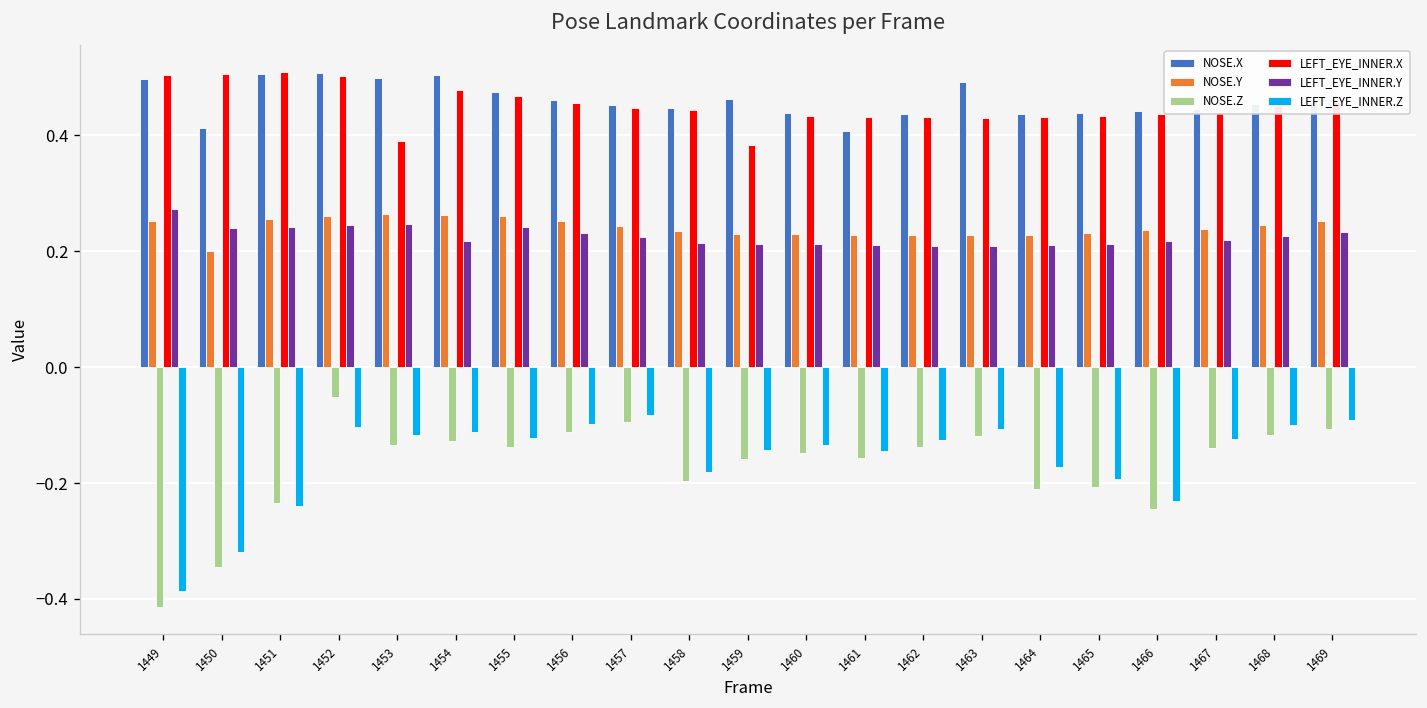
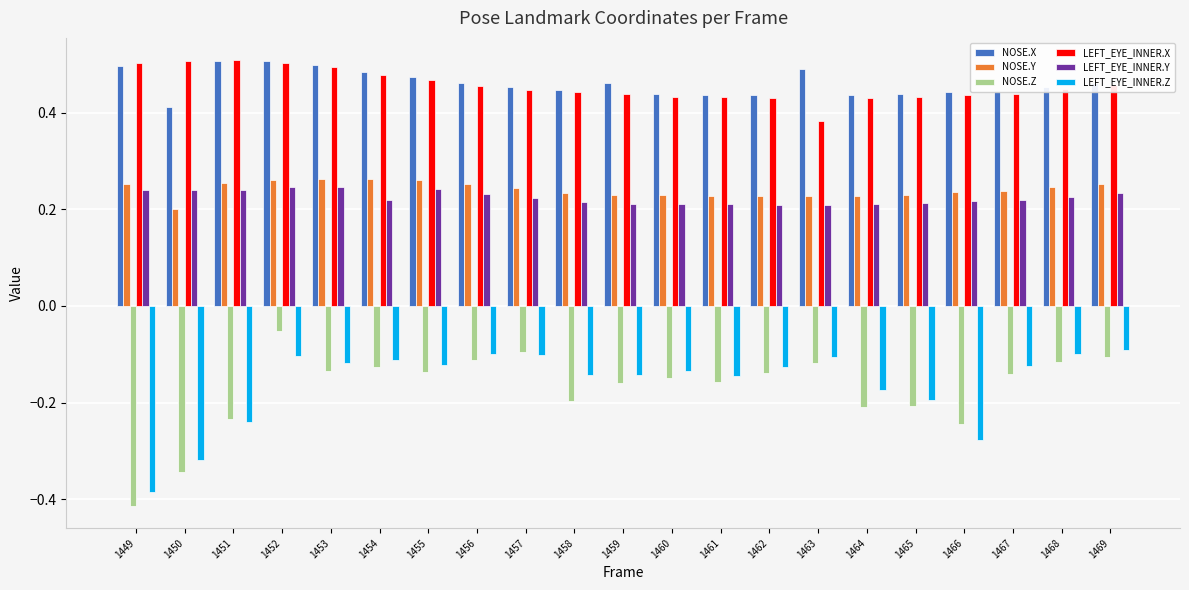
  {
    "NOSE.X": {
      "1449": 0.50,
      "1450": 0.41,
      "1451": 0.51,
      "1452": 0.51,
      "1453": 0.50,
-     "1454": 0.50,
+     "1454": 0.48,
      "1455": 0.47,
      "1456": 0.46,
      "1457": 0.45,
      "1458": 0.45,
      "1459": 0.46,
      "1460": 0.44,
-     "1461": 0.41,
+     "1461": 0.44,
      "1462": 0.44,
      "1463": 0.49,
      "1464": 0.44,
      "1465": 0.44,
      "1466": 0.44
    },
    "NOSE.Y": {
      "1449": 0.25,
      "1450": 0.20,
      "1451": 0.25,
      "1452": 0.26,
      "1453": 0.26,
      "1454": 0.26,
      "1455": 0.26,
      "1456": 0.25,
      "1457": 0.24,
      "1458": 0.23,
      "1459": 0.23,
      "1460": 0.23,
      "1461": 0.23,
      "1462": 0.23,
      "1463": 0.23,
      "1464": 0.23,
      "1465": 0.23,
      "1466": 0.24,
      "1467": 0.24,
      "1468": 0.25,
      "1469": 0.25
    },
    "NOSE.Z": {
      "1449": -0.41,
      "1450": -0.34,
      "1451": -0.24,
      "1452": -0.05,
      "1453": -0.13,
      "1454": -0.13,
      "1455": -0.14,
      "1456": -0.11,
      "1457": -0.10,
      "1458": -0.20,
      "1459": -0.16,
      "1460": -0.15,
      "1461": -0.16,
      "1462": -0.14,
      "1463": -0.12,
      "1464": -0.21,
      "1465": -0.21,
      "1466": -0.25,
      "1467": -0.14,
      "1468": -0.12,
      "1469": -0.11
    },
    "LEFT_EYE_INNER.X": {
      "1449": 0.50,
      "1450": 0.51,
      "1451": 0.51,
      "1452": 0.50,
-     "1453": 0.39,
+     "1453": 0.49,
      "1454": 0.48,
      "1455": 0.47,
      "1456": 0.46,
      "1457": 0.45,
      "1458": 0.44,
-     "1459": 0.38,
+     "1459": 0.44,
      "1460": 0.43,
      "1461": 0.43,
      "1462": 0.43,
-     "1463": 0.43,
+     "1463": 0.38,
      "1464": 0.43,
      "1465": 0.43,
      "1466": 0.44,
      "1467": 0.44
    },
    "LEFT_EYE_INNER.Y": {
-     "1449": 0.27,
+     "1449": 0.24,
      "1450": 0.24,
      "1451": 0.24,
      "1452": 0.25,
      "1453": 0.25,
      "1454": 0.22,
      "1455": 0.24,
      "1456": 0.23,
      "1457": 0.22,
      "1458": 0.21,
      "1459": 0.21,
      "1460": 0.21,
      "1461": 0.21,
      "1462": 0.21,
      "1463": 0.21,
      "1464": 0.21,
      "1465": 0.21,
      "1466": 0.22,
      "1467": 0.22,
      "1468": 0.23,
      "1469": 0.23
    },
    "LEFT_EYE_INNER.Z": {
      "1449": -0.39,
      "1450": -0.32,
      "1451": -0.24,
      "1452": -0.10,
      "1453": -0.12,
      "1454": -0.11,
      "1455": -0.12,
      "1456": -0.10,
-     "1457": -0.08,
-     "1458": -0.18,
+     "1457": -0.10,
+     "1458": -0.14,
      "1459": -0.14,
      "1460": -0.13,
      "1461": -0.14,
      "1462": -0.13,
      "1463": -0.11,
      "1464": -0.17,
      "1465": -0.19,
-     "1466": -0.23,
+     "1466": -0.28,
      "1467": -0.12,
      "1468": -0.10,
      "1469": -0.09
    }
  }
